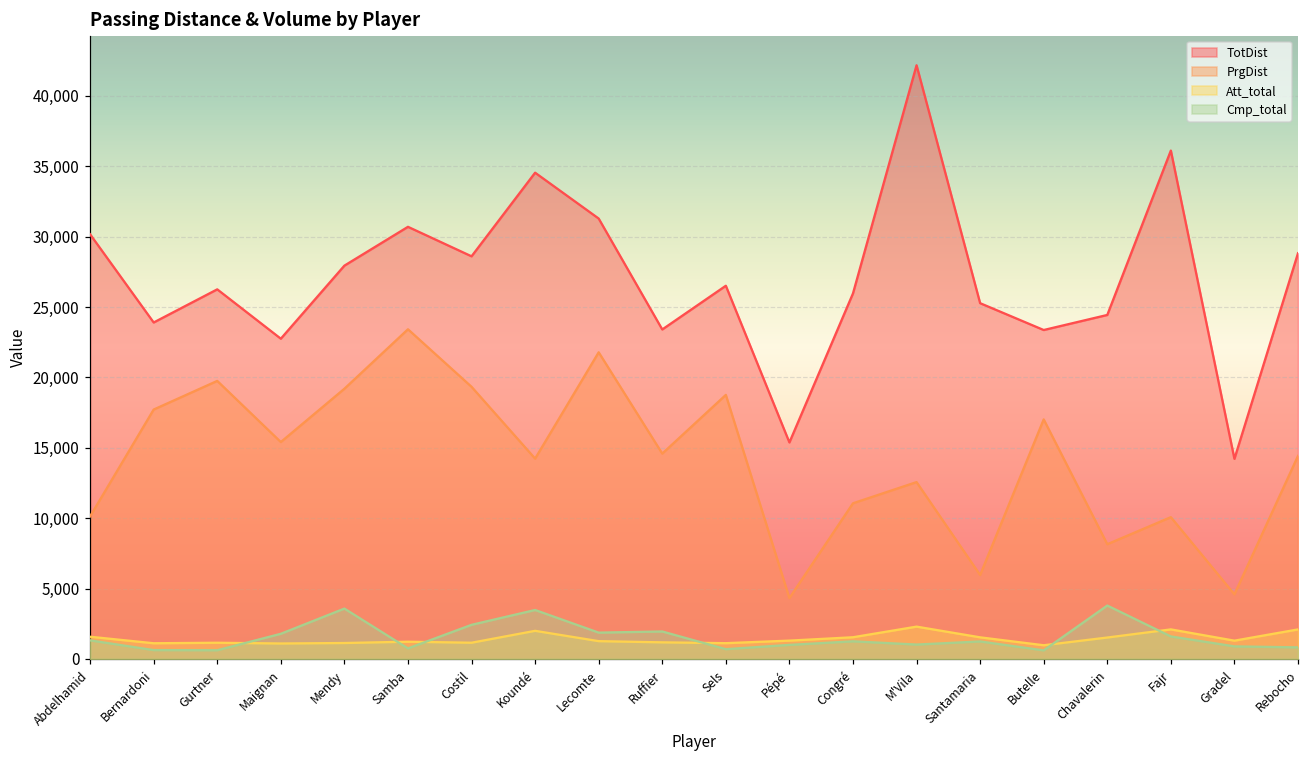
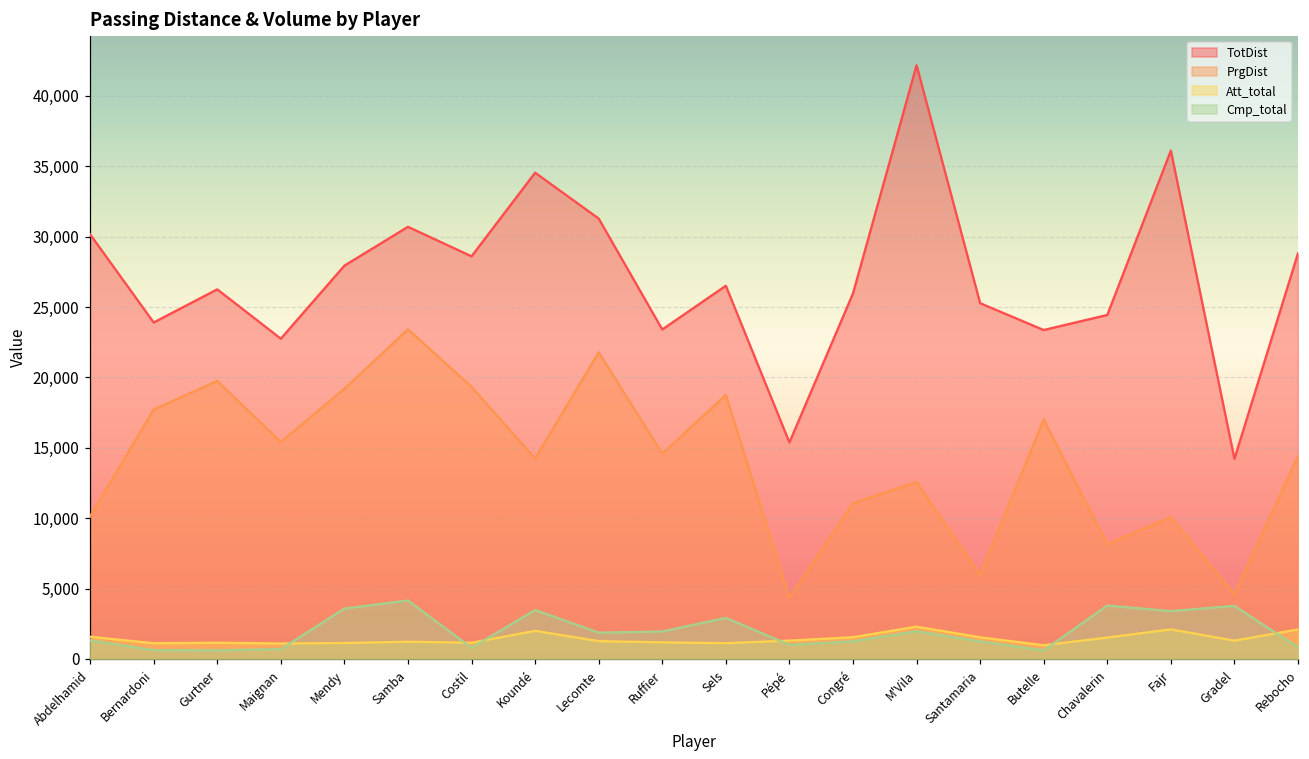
  {
    "Cmp_total": {
      "Abdelhamid": "1,300",
      "Bernardoni": "600",
      "Gurtner": "600",
-     "Maignan": "1,800",
+     "Maignan": "700",
      "Mendy": "3,600",
-     "Samba": "700",
-     "Costil": "2,400",
+     "Samba": "4,200",
+     "Costil": "800",
      "Koundé": "3,500",
      "Lecomte": "1,900",
      "Ruffier": "1,900",
-     "Sels": "700",
+     "Sels": "2,900",
      "Pépé": "1,000",
      "Congré": "1,300",
-     "M'Vila": "1,000",
+     "M'Vila": "2,000",
      "Santamaria": "1,200",
      "Butelle": "600",
      "Chavalerin": "3,800",
-     "Fajr": "1,600",
-     "Gradel": "900",
+     "Fajr": "3,400",
+     "Gradel": "3,800",
      "Rebocho": "800"
    }
  }
